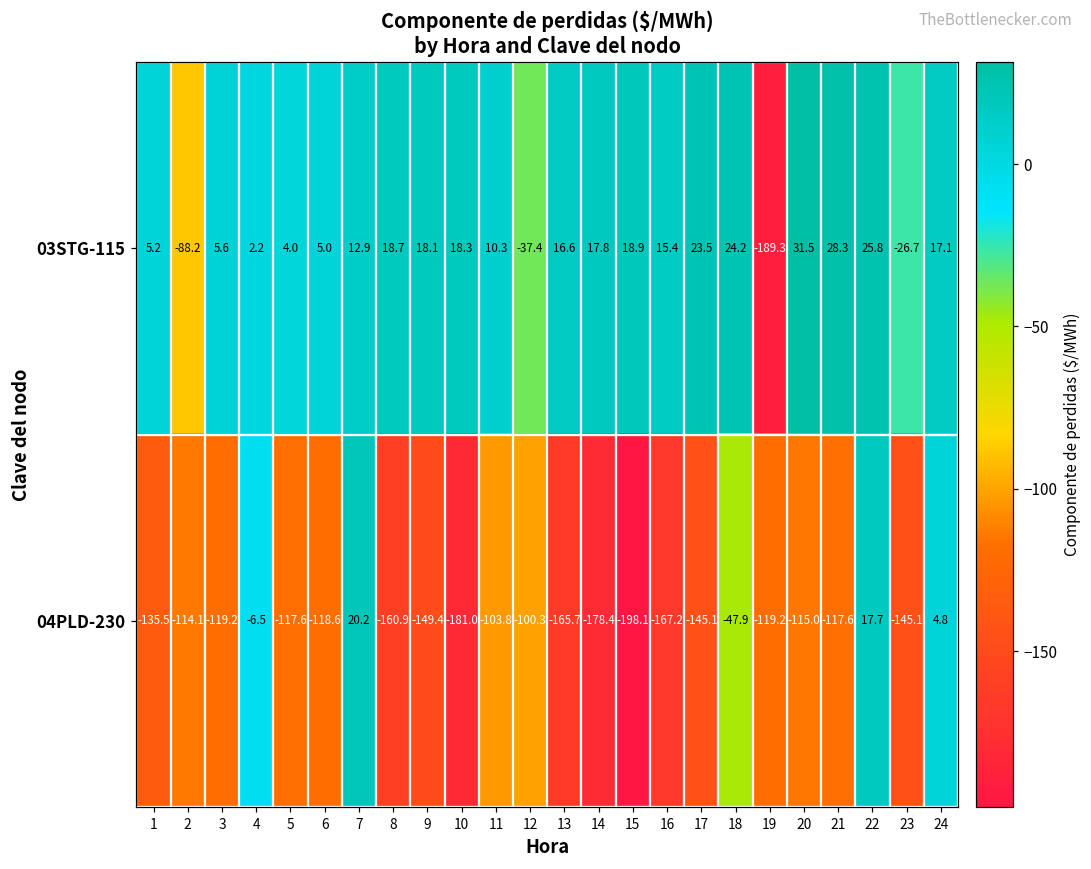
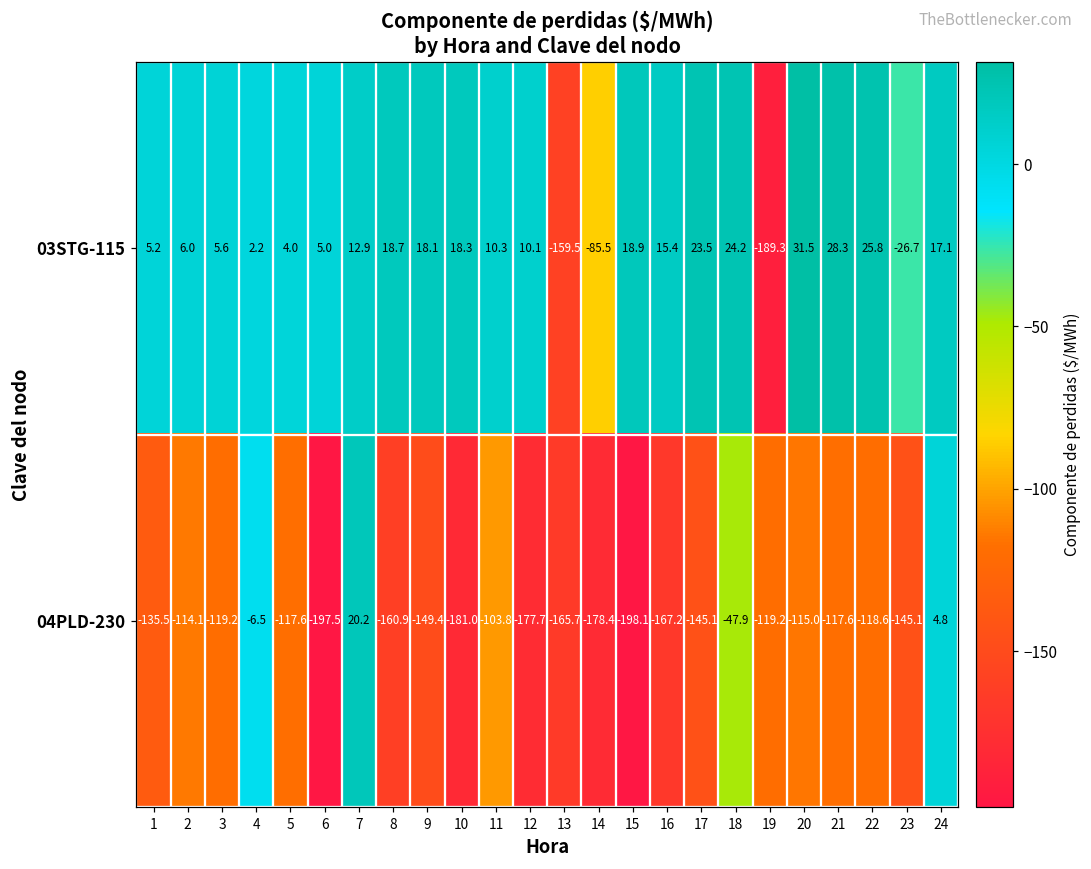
  {
    "03STG-115": {
      "1": 5.2,
-     "2": -88.2,
+     "2": 6.0,
      "3": 5.6,
      "4": 2.2,
      "5": 4.0,
      "6": 5.0,
      "7": 12.9,
      "8": 18.7,
      "9": 18.1,
      "10": 18.3,
      "11": 10.3,
-     "12": -37.4,
-     "13": 16.6,
-     "14": 17.8,
+     "12": 10.1,
+     "13": -159.5,
+     "14": -85.5,
      "15": 18.9,
      "16": 15.4,
      "17": 23.5,
      "18": 24.2,
      "19": -189.3,
      "20": 31.5,
      "21": 28.3,
      "22": 25.8,
      "23": -26.7,
      "24": 17.1
    },
    "04PLD-230": {
      "1": -135.5,
      "2": -114.1,
      "3": -119.2,
      "4": -6.5,
      "5": -117.6,
-     "6": -118.6,
+     "6": -197.5,
      "7": 20.2,
      "8": -160.9,
      "9": -149.4,
      "10": -181.0,
      "11": -103.8,
-     "12": -100.3,
+     "12": -177.7,
      "13": -165.7,
      "14": -178.4,
      "15": -198.1,
      "16": -167.2,
      "17": -145.1,
      "18": -47.9,
      "19": -119.2,
      "20": -115.0,
      "21": -117.6,
-     "22": 17.7,
+     "22": -118.6,
      "23": -145.1,
      "24": 4.8
    }
  }
